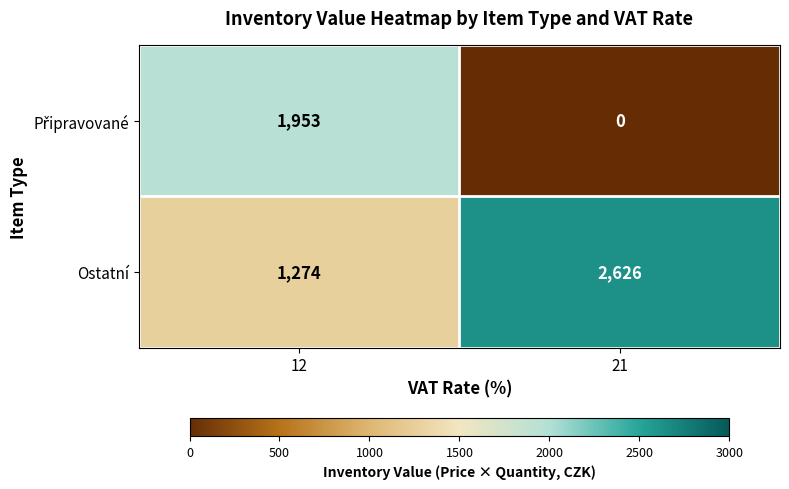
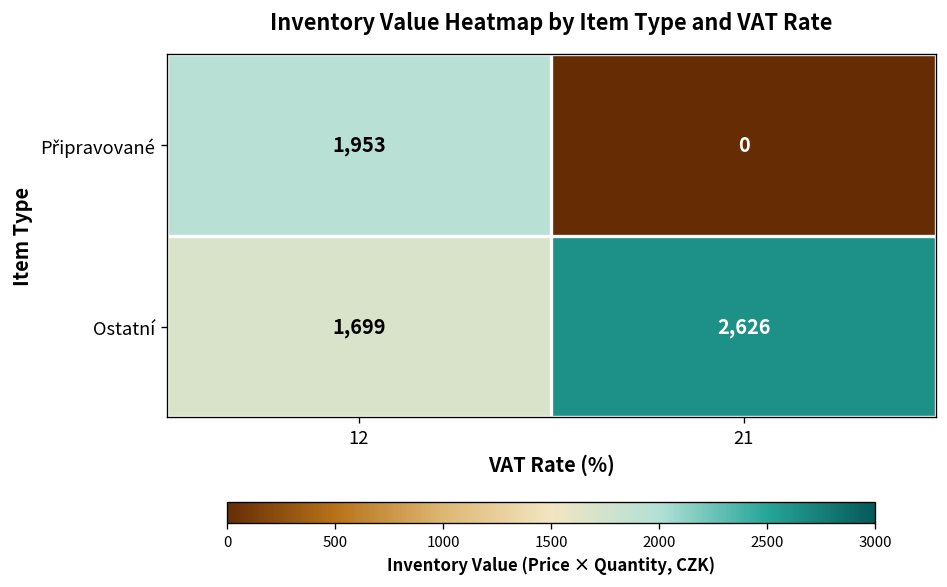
  {
    "Připravované": {
      "12": "1,953",
      "21": "0"
    },
    "Ostatní": {
-     "12": "1,274",
+     "12": "1,699",
      "21": "2,626"
    }
  }
